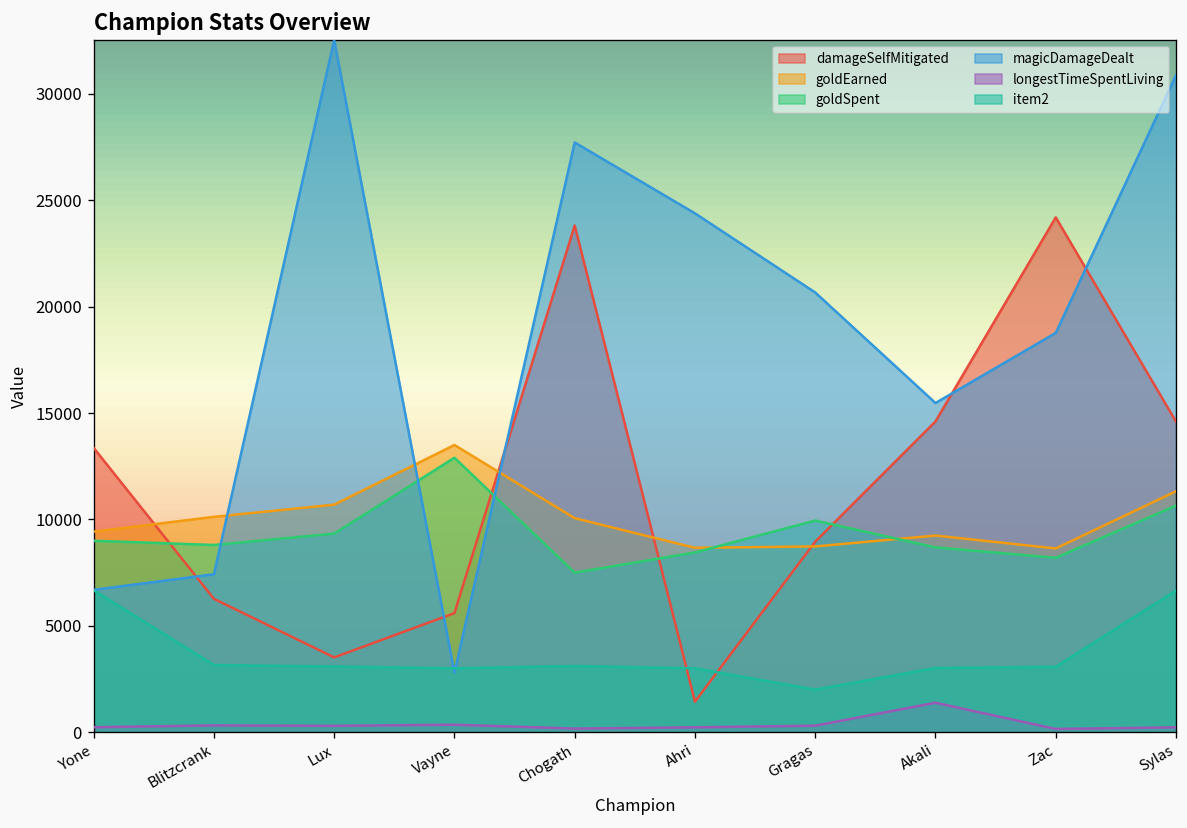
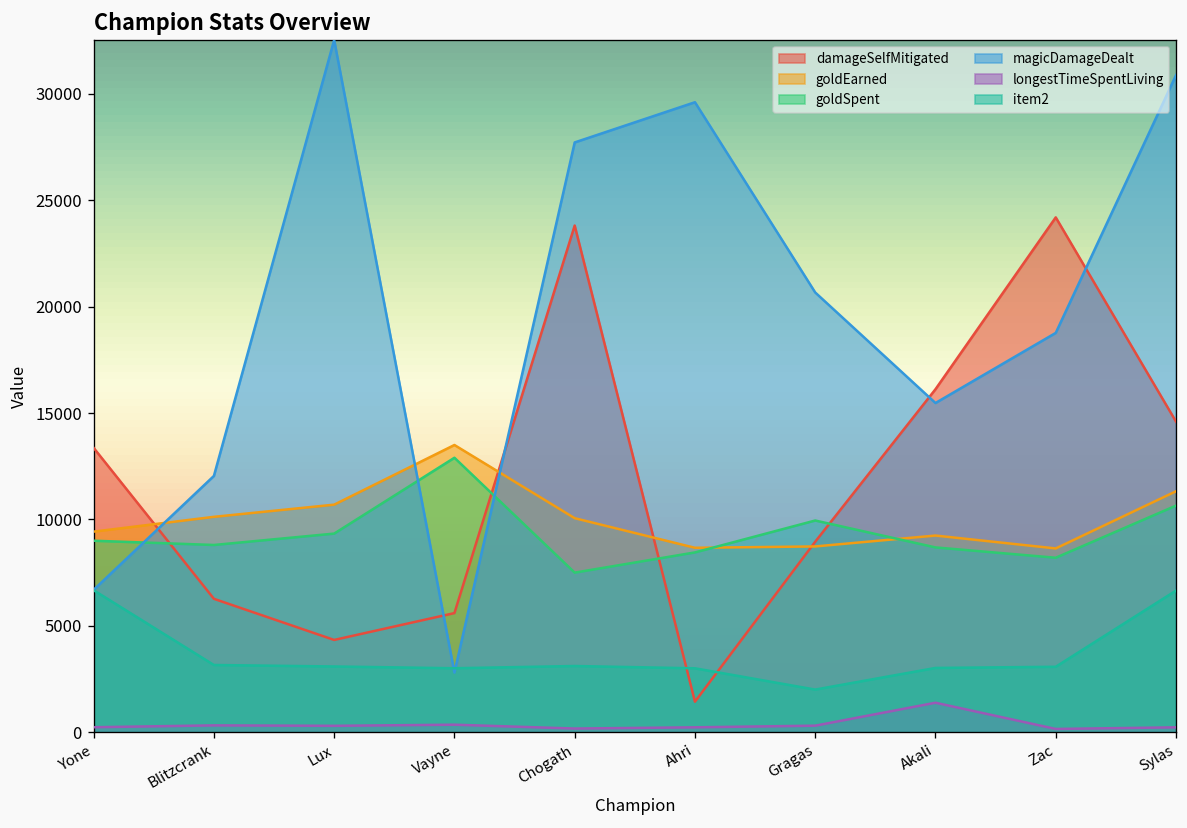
  {
    "damageSelfMitigated": {
      "Yone": 13400,
      "Blitzcrank": 6300,
-     "Lux": 3500,
+     "Lux": 4300,
      "Vayne": 5600,
      "Chogath": 23800,
      "Ahri": 1400,
      "Gragas": 9000,
-     "Akali": 14600,
+     "Akali": 16100,
      "Zac": 24200,
      "Sylas": 14600
    },
    "goldEarned": {
      "Yone": 9400,
      "Blitzcrank": 10100,
      "Lux": 10700,
      "Vayne": 13500,
      "Chogath": 10100,
      "Ahri": 8700,
      "Gragas": 8700,
      "Akali": 9200,
      "Zac": 8600,
      "Sylas": 11300
    },
    "magicDamageDealt": {
-     "Blitzcrank": 7400,
+     "Blitzcrank": 12000,
      "Lux": 32500,
      "Vayne": 2800,
      "Chogath": 27700,
-     "Ahri": 24400,
+     "Ahri": 29600,
      "Gragas": 20700,
      "Akali": 15500,
      "Zac": 18800,
      "Sylas": 30900
    },
    "longestTimeSpentLiving": {
      "Yone": 200,
      "Blitzcrank": 300,
      "Lux": 300,
      "Vayne": 400,
      "Chogath": 200,
      "Ahri": 200,
      "Gragas": 300,
      "Akali": 1400,
      "Zac": 200,
      "Sylas": 200
    }
  }
